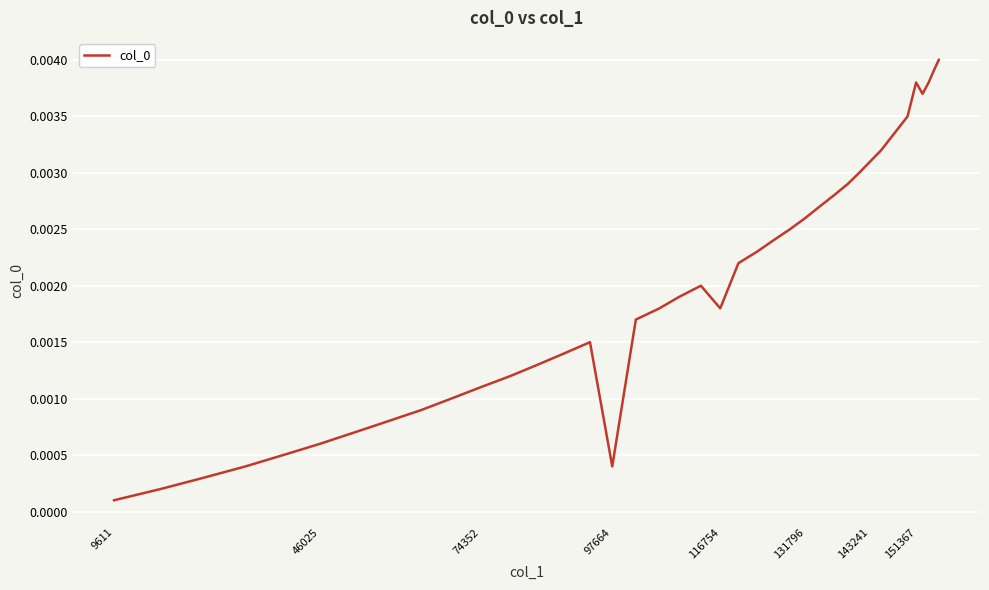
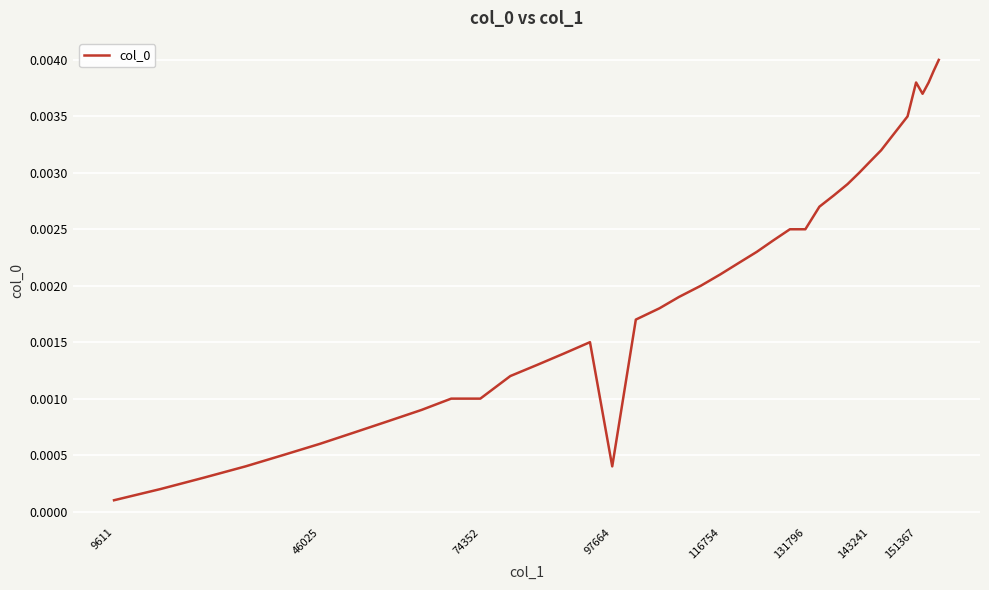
  {
    "9611": 0.0001,
    "46025": 0.0006,
-   "74352": 0.0011,
+   "74352": 0.0010,
    "97664": 0.0004,
-   "116754": 0.0018,
-   "131796": 0.0026,
+   "116754": 0.0021,
+   "131796": 0.0025,
    "143241": 0.0031,
    "151367": 0.0038
  }
